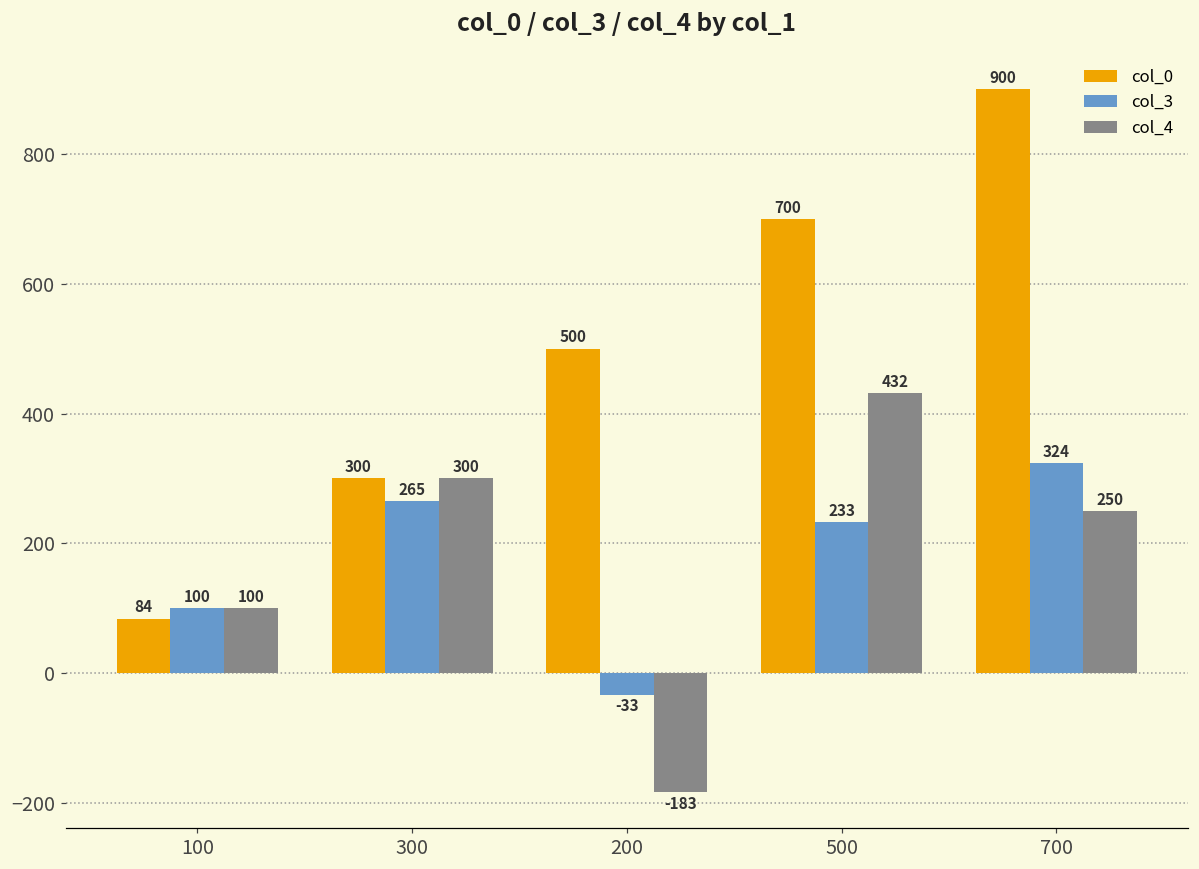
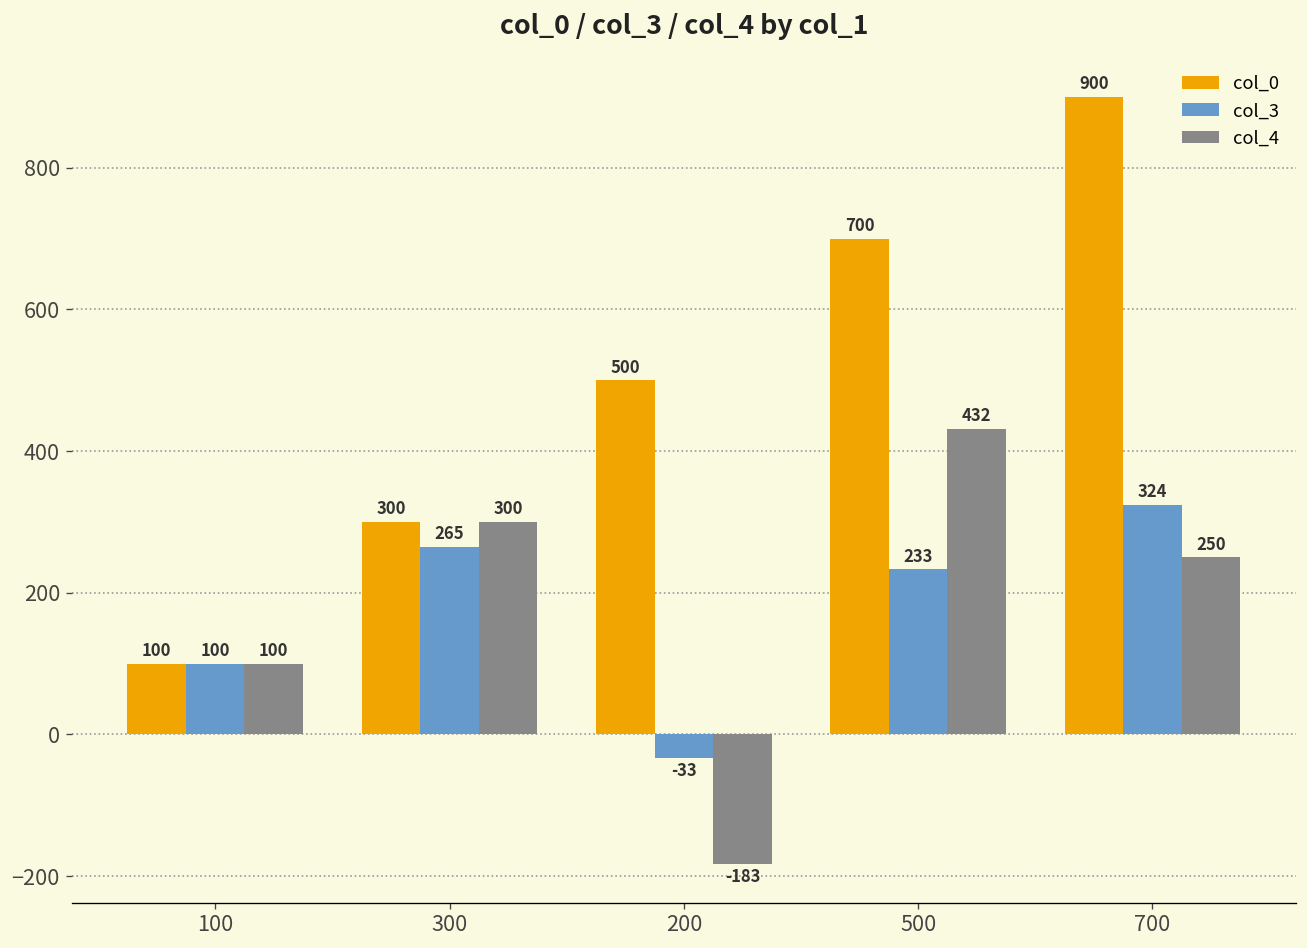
  {
    "col_0": {
-     "100": 84,
+     "100": 100,
      "300": 300,
      "200": 500,
      "500": 700,
      "700": 900
    },
    "col_3": {
      "100": 100,
      "300": 265,
      "200": -33,
      "500": 233,
      "700": 324
    },
    "col_4": {
      "100": 100,
      "300": 300,
      "200": -183,
      "500": 432,
      "700": 250
    }
  }
